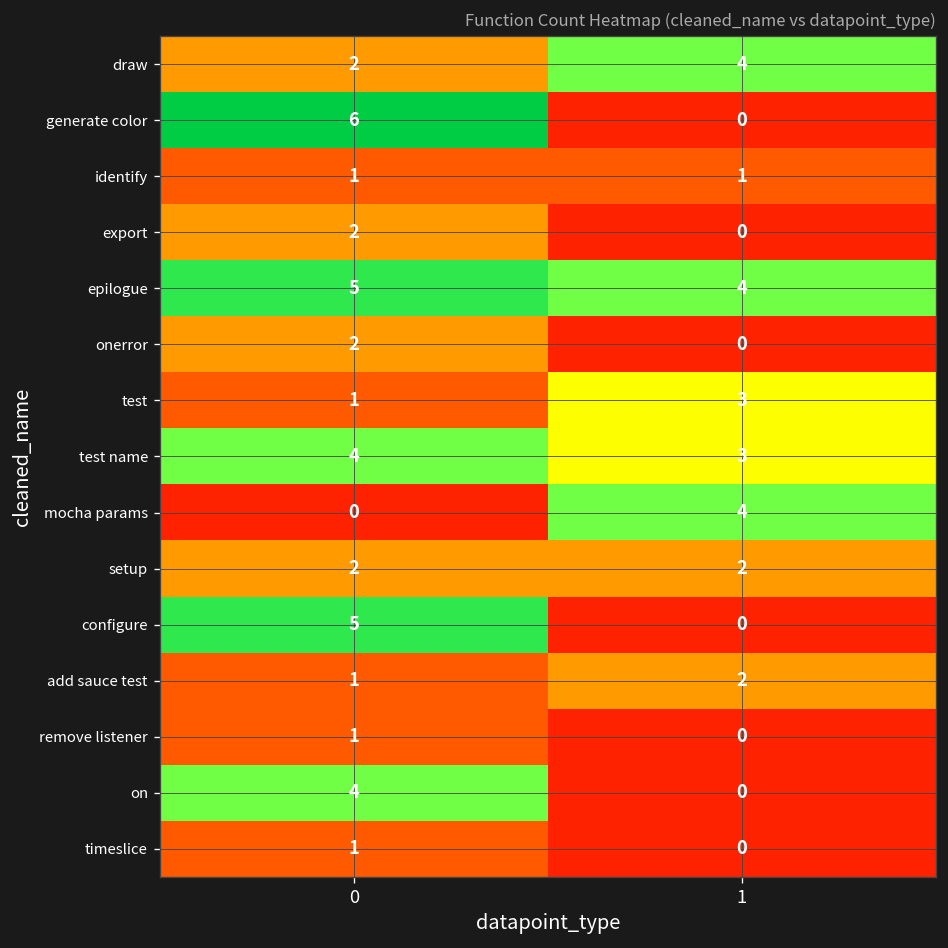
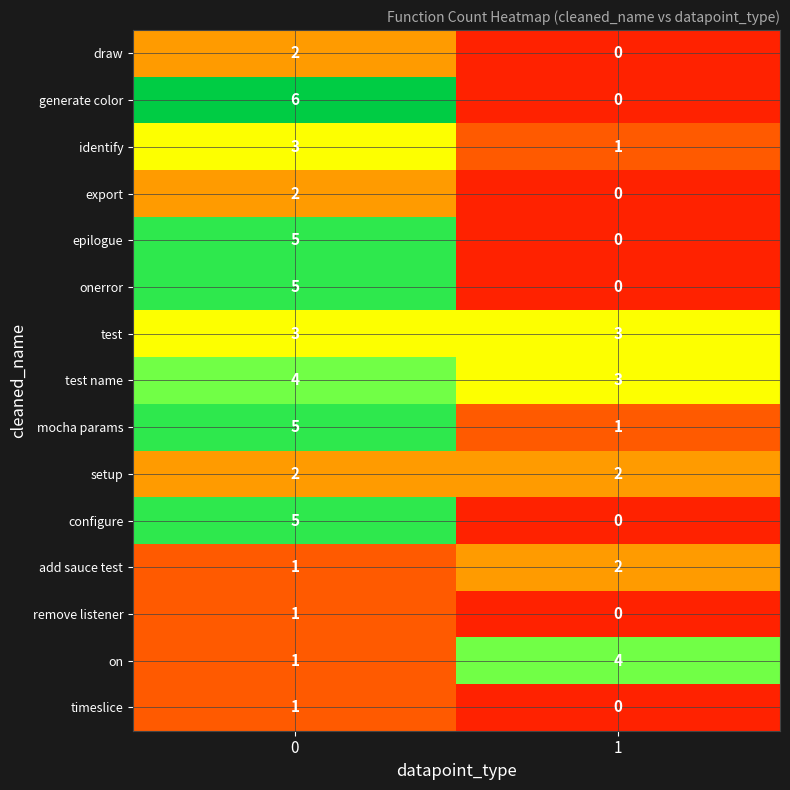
  {
    "draw": {
      "0": 2,
-     "1": 4
+     "1": 0
    },
    "generate color": {
      "0": 6,
      "1": 0
    },
    "identify": {
-     "0": 1,
+     "0": 3,
      "1": 1
    },
    "export": {
      "0": 2,
      "1": 0
    },
    "epilogue": {
      "0": 5,
-     "1": 4
+     "1": 0
    },
    "onerror": {
-     "0": 2,
+     "0": 5,
      "1": 0
    },
    "test": {
-     "0": 1,
+     "0": 3,
      "1": 3
    },
    "test name": {
      "0": 4,
      "1": 3
    },
    "mocha params": {
-     "0": 0,
-     "1": 4
+     "0": 5,
+     "1": 1
    },
    "setup": {
      "0": 2,
      "1": 2
    },
    "configure": {
      "0": 5,
      "1": 0
    },
    "add sauce test": {
      "0": 1,
      "1": 2
    },
    "remove listener": {
      "0": 1,
      "1": 0
    },
    "on": {
-     "0": 4,
-     "1": 0
+     "0": 1,
+     "1": 4
    },
    "timeslice": {
      "0": 1,
      "1": 0
    }
  }
